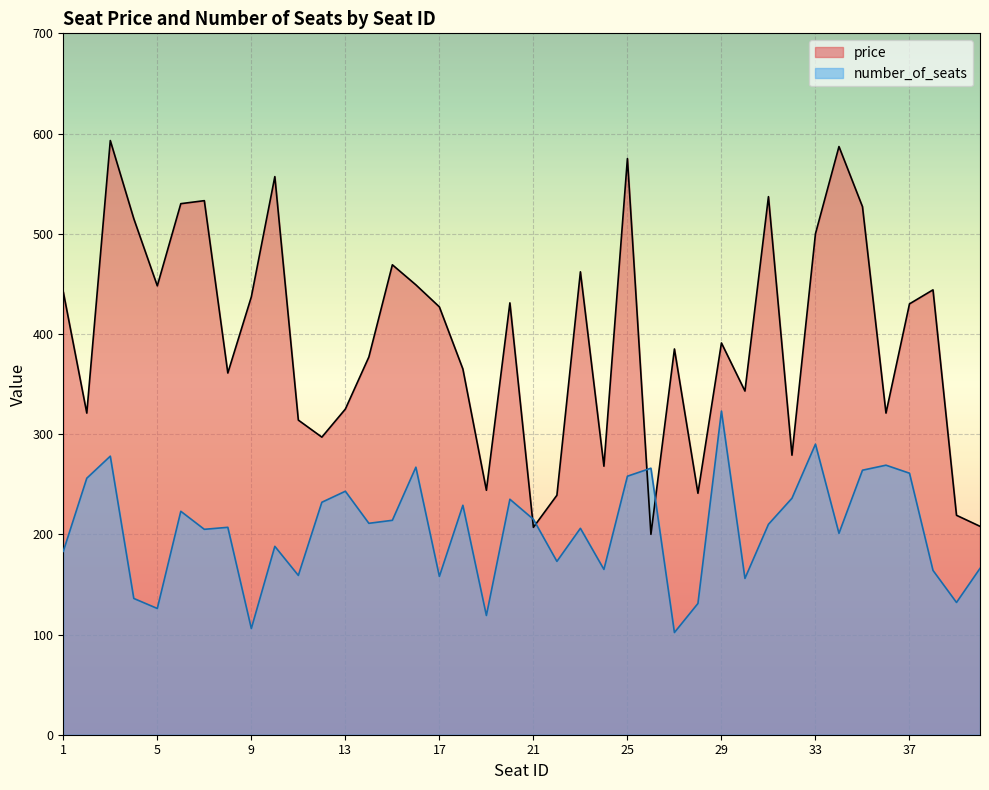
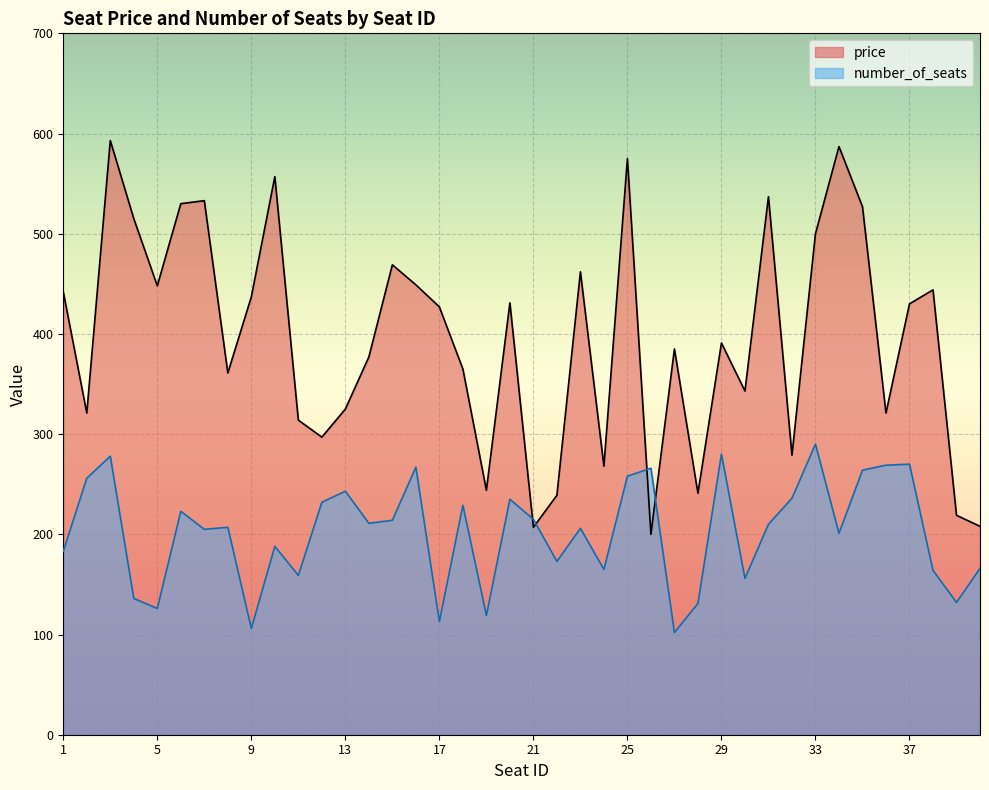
  {
    "price": {
      "1": 442,
      "5": 448,
      "9": 437,
      "13": 325,
      "17": 427,
      "21": 207,
      "25": 575,
      "29": 391,
      "33": 500,
      "37": 430
    },
    "number_of_seats": {
      "1": 183,
      "5": 126,
      "9": 106,
      "13": 243,
-     "17": 158,
+     "17": 113,
      "21": 215,
      "25": 258,
-     "29": 323,
+     "29": 280,
      "33": 290,
-     "37": 261
+     "37": 270
    }
  }
